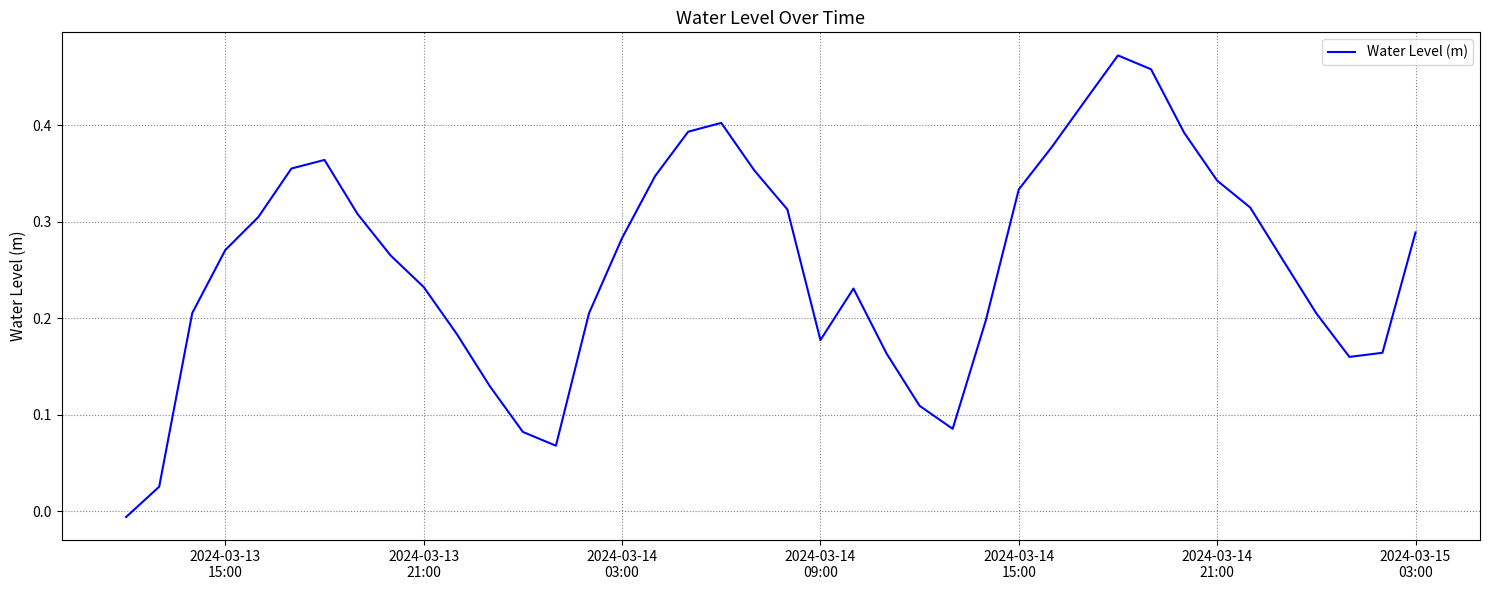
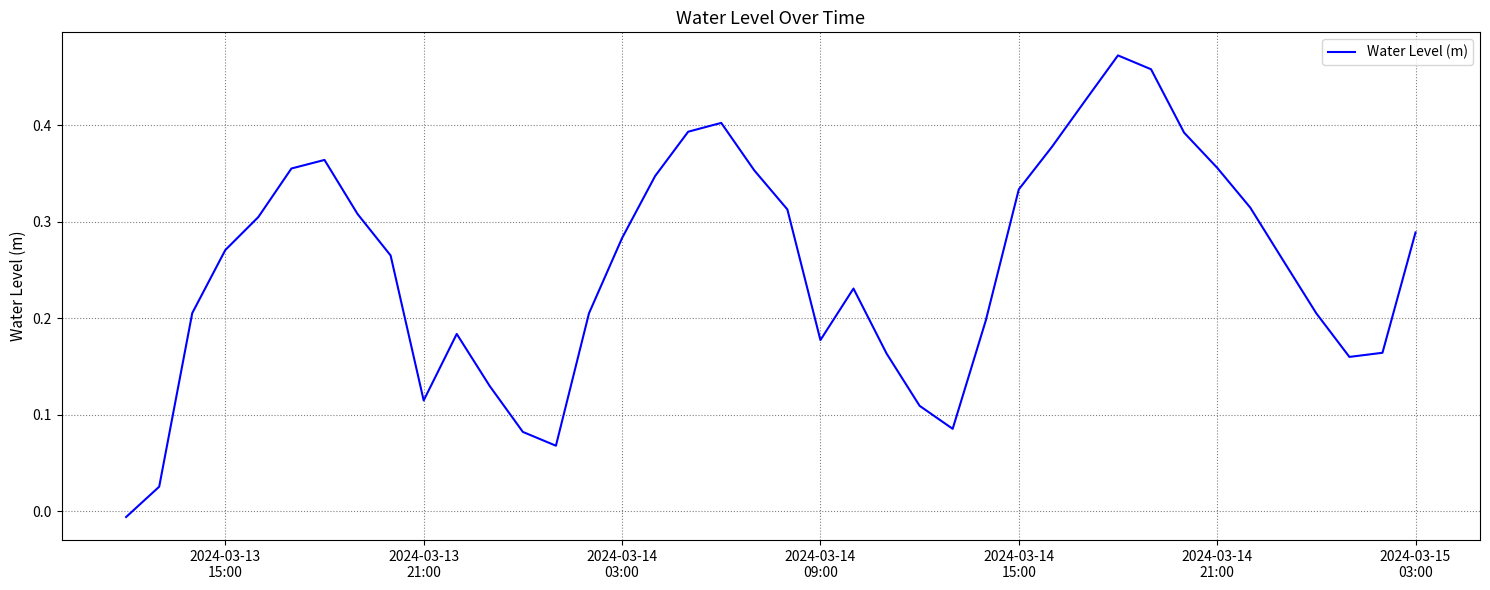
  {
    "2024-03-13 15:00": 0.27,
-   "2024-03-13 21:00": 0.23,
+   "2024-03-13 21:00": 0.11,
    "2024-03-14 03:00": 0.28,
    "2024-03-14 09:00": 0.18,
    "2024-03-14 15:00": 0.33,
-   "2024-03-14 21:00": 0.34,
+   "2024-03-14 21:00": 0.36,
    "2024-03-15 03:00": 0.29
  }
